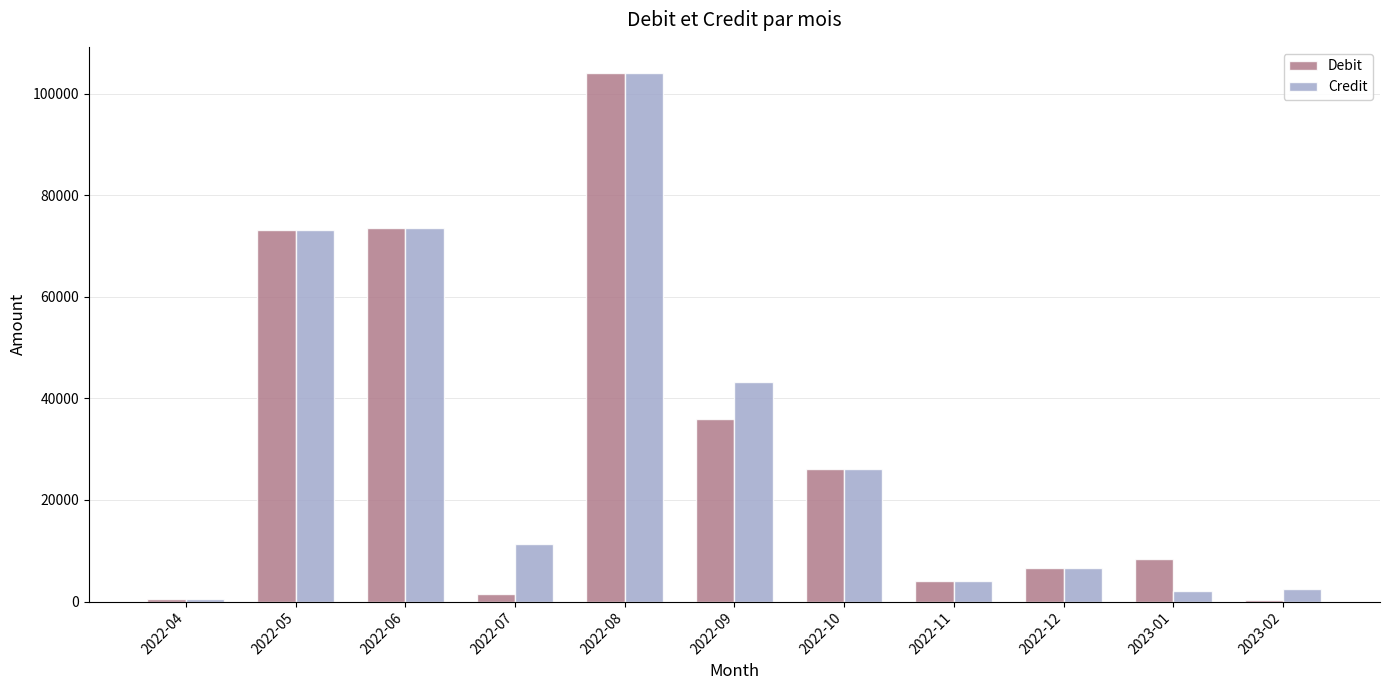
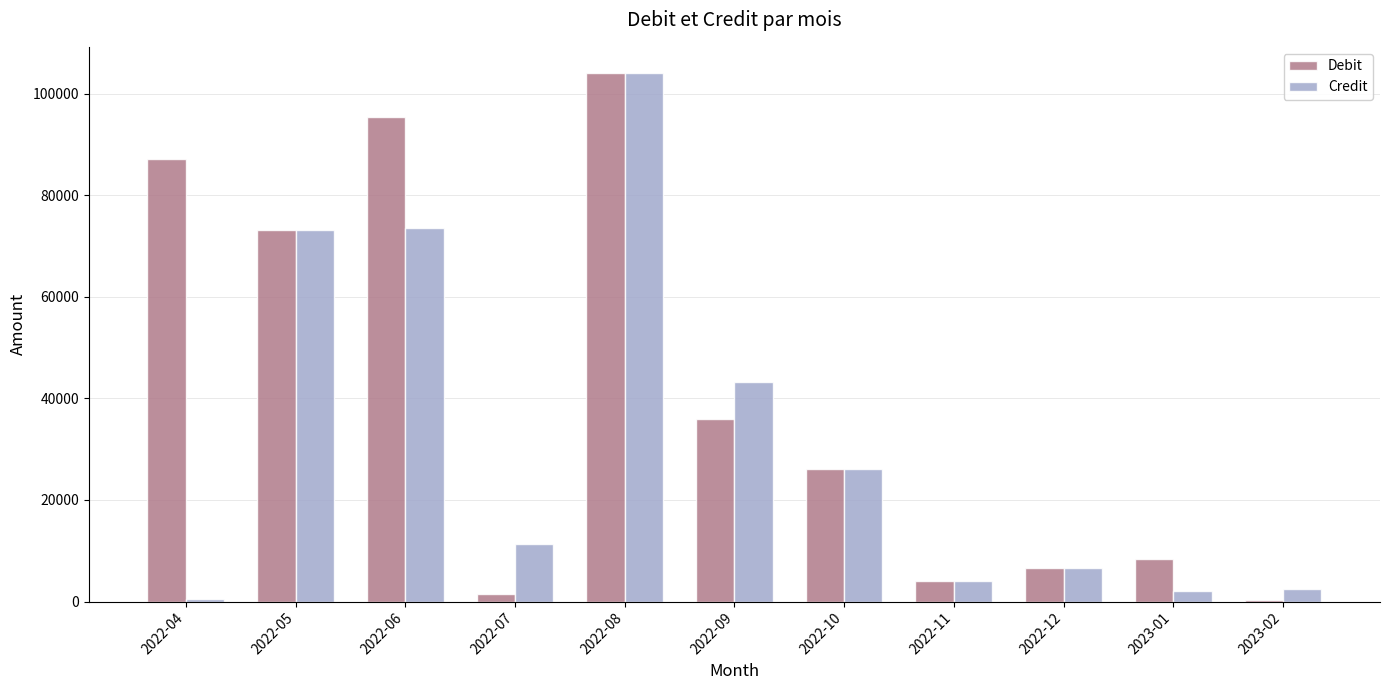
  {
    "Debit": {
-     "2022-04": 1000,
+     "2022-04": 87000,
      "2022-05": 73000,
-     "2022-06": 74000,
+     "2022-06": 95000,
      "2022-07": 1000,
      "2022-08": 104000,
      "2022-09": 36000,
      "2022-10": 26000,
      "2022-11": 4000,
      "2022-12": 7000,
      "2023-01": 8000
    },
    "Credit": {
      "2022-04": 1000,
      "2022-05": 73000,
      "2022-06": 74000,
      "2022-07": 11000,
      "2022-08": 104000,
      "2022-09": 43000,
      "2022-10": 26000,
      "2022-11": 4000,
      "2022-12": 7000,
      "2023-01": 2000,
      "2023-02": 2000
    }
  }
